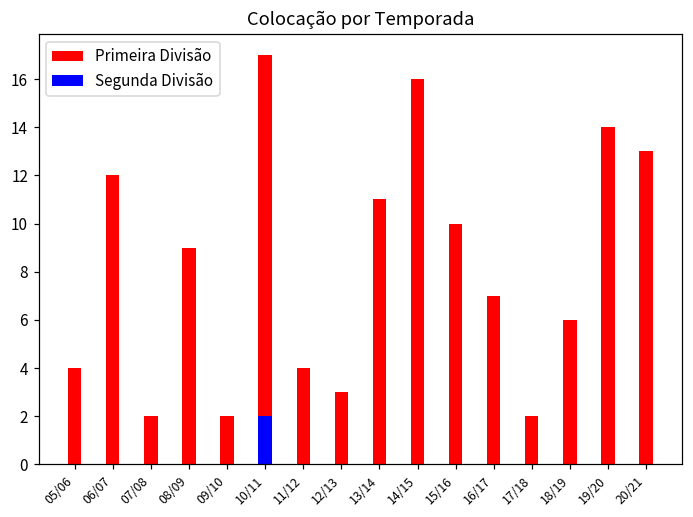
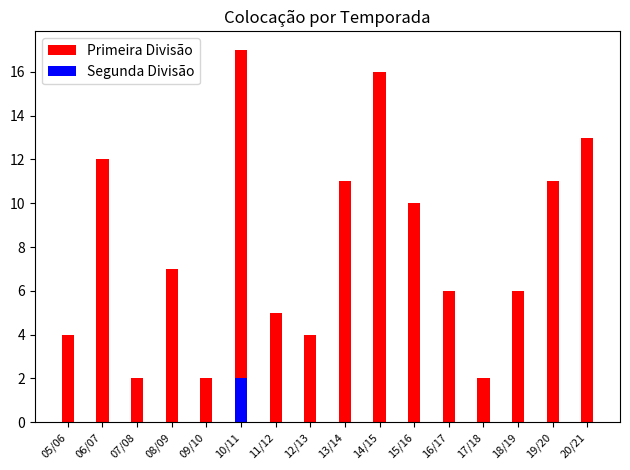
  {
    "Primeira Divisão": {
      "05/06": 4,
      "06/07": 12,
      "07/08": 2,
-     "08/09": 9,
+     "08/09": 7,
      "09/10": 2,
      "10/11": 17,
-     "11/12": 4,
-     "12/13": 3,
+     "11/12": 5,
+     "12/13": 4,
      "13/14": 11,
      "14/15": 16,
      "15/16": 10,
-     "16/17": 7,
+     "16/17": 6,
      "17/18": 2,
      "18/19": 6,
-     "19/20": 14,
+     "19/20": 11,
      "20/21": 13
    },
    "Segunda Divisão": {
      "05/06": 0,
      "06/07": 0,
      "07/08": 0,
      "08/09": 0,
      "09/10": 0,
      "11/12": 0,
      "12/13": 0,
      "13/14": 0,
      "14/15": 0,
      "15/16": 0,
      "16/17": 0,
      "17/18": 0,
      "18/19": 0,
      "19/20": 0,
      "20/21": 0
    }
  }
